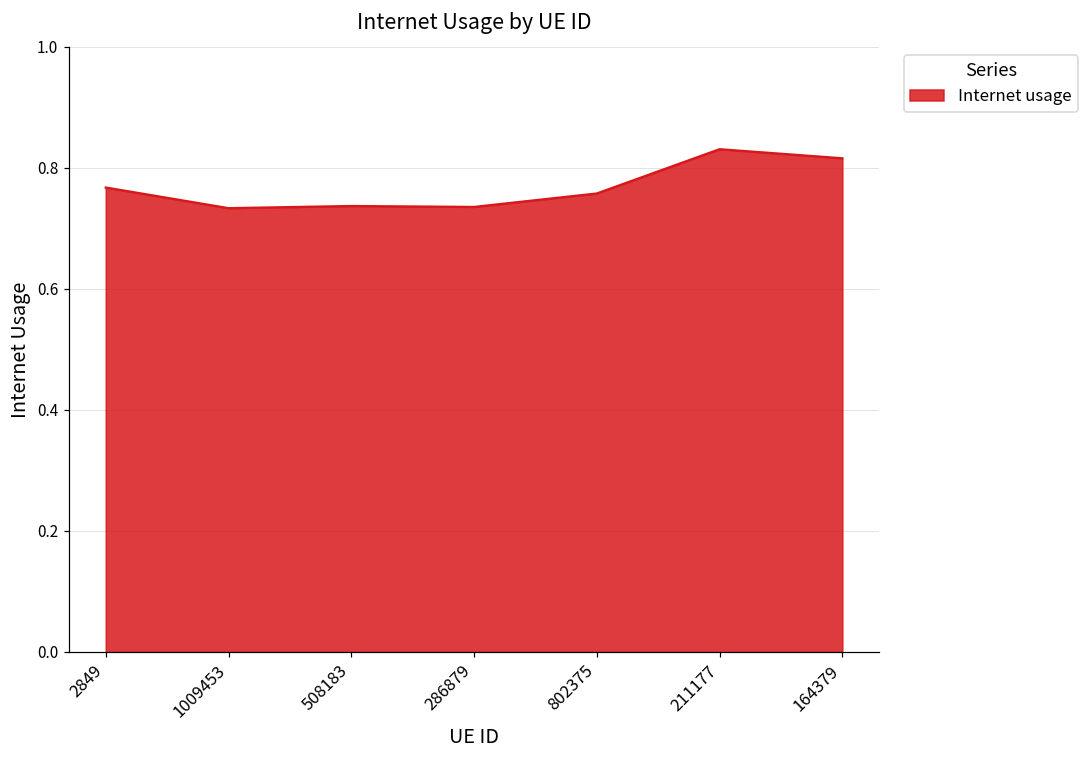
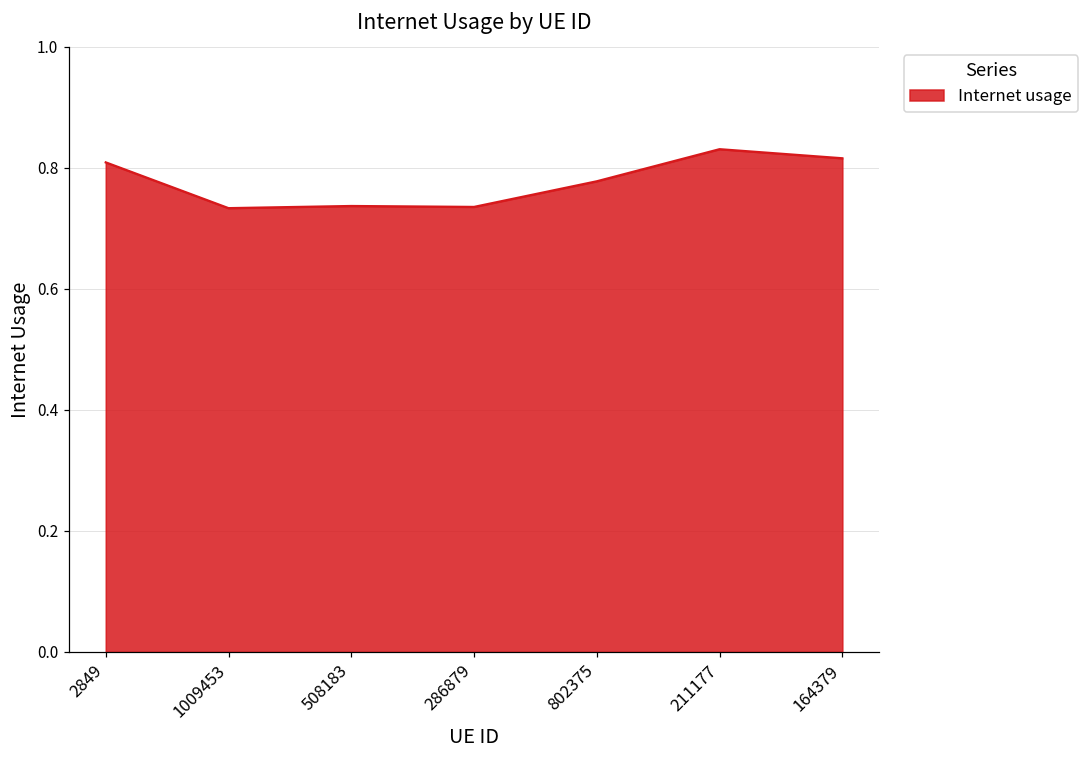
  {
-   "2849": 0.77,
+   "2849": 0.81,
    "1009453": 0.73,
    "508183": 0.74,
    "286879": 0.74,
-   "802375": 0.76,
+   "802375": 0.78,
    "211177": 0.83,
    "164379": 0.82
  }
